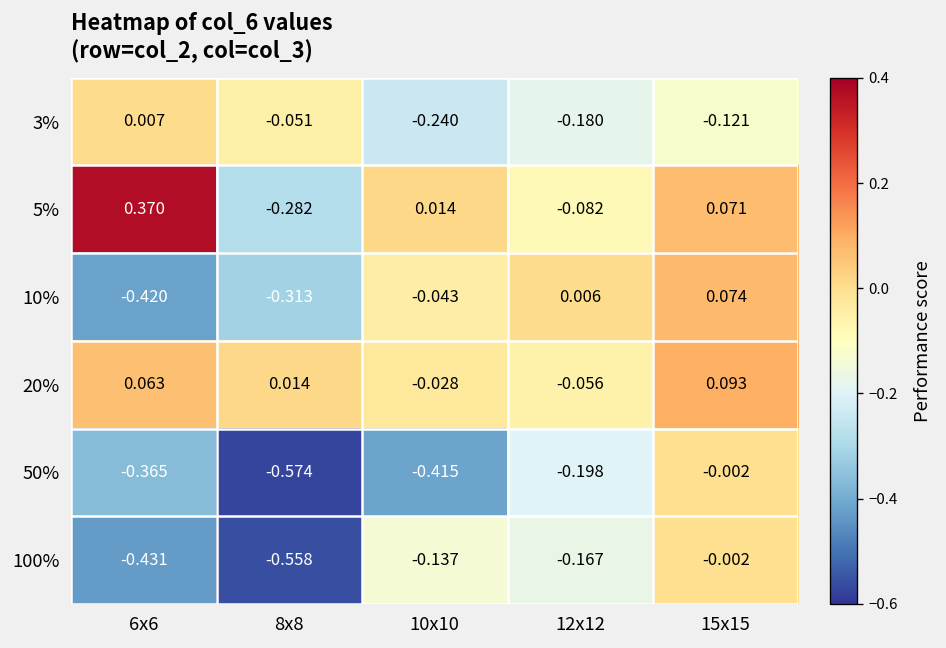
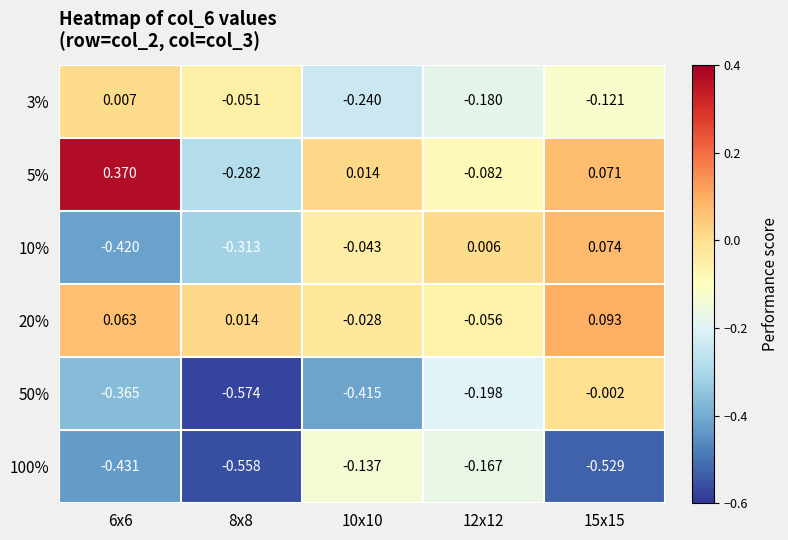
  {
    "3%": {
      "6x6": 0.007,
      "8x8": -0.051,
      "10x10": -0.240,
      "12x12": -0.180,
      "15x15": -0.121
    },
    "5%": {
      "6x6": 0.370,
      "8x8": -0.282,
      "10x10": 0.014,
      "12x12": -0.082,
      "15x15": 0.071
    },
    "10%": {
      "6x6": -0.420,
      "8x8": -0.313,
      "10x10": -0.043,
      "12x12": 0.006,
      "15x15": 0.074
    },
    "20%": {
      "6x6": 0.063,
      "8x8": 0.014,
      "10x10": -0.028,
      "12x12": -0.056,
      "15x15": 0.093
    },
    "50%": {
      "6x6": -0.365,
      "8x8": -0.574,
      "10x10": -0.415,
      "12x12": -0.198,
      "15x15": -0.002
    },
    "100%": {
      "6x6": -0.431,
      "8x8": -0.558,
      "10x10": -0.137,
      "12x12": -0.167,
-     "15x15": -0.002
+     "15x15": -0.529
    }
  }
